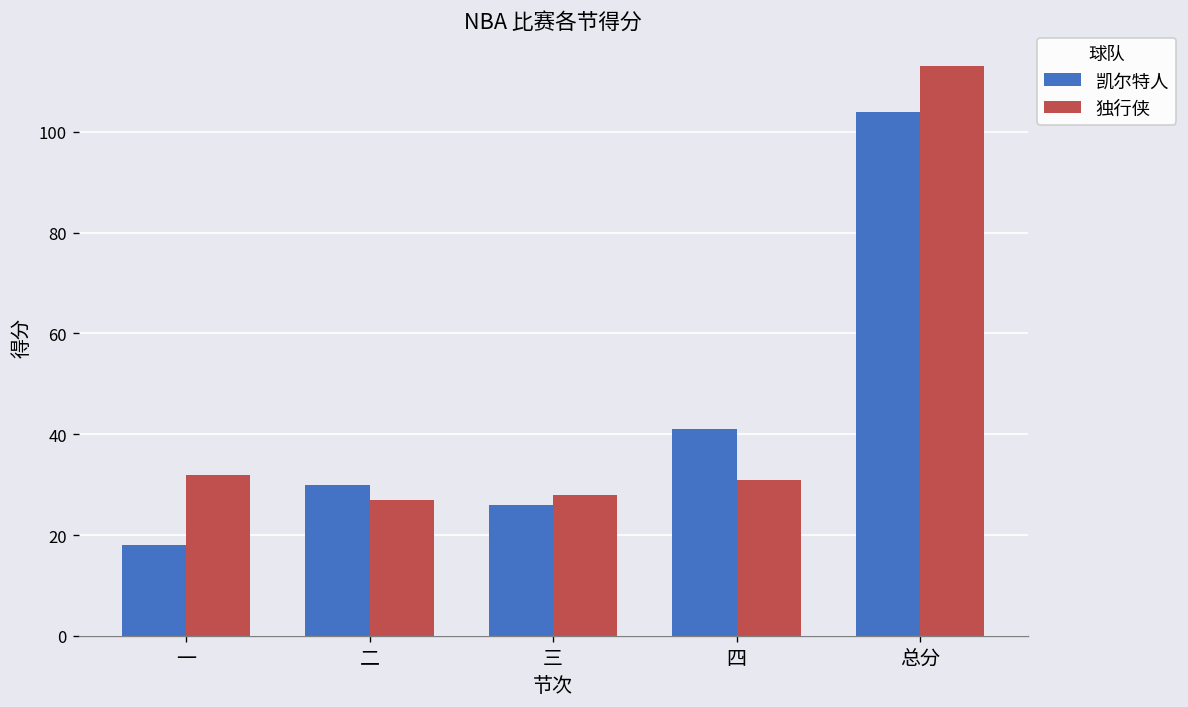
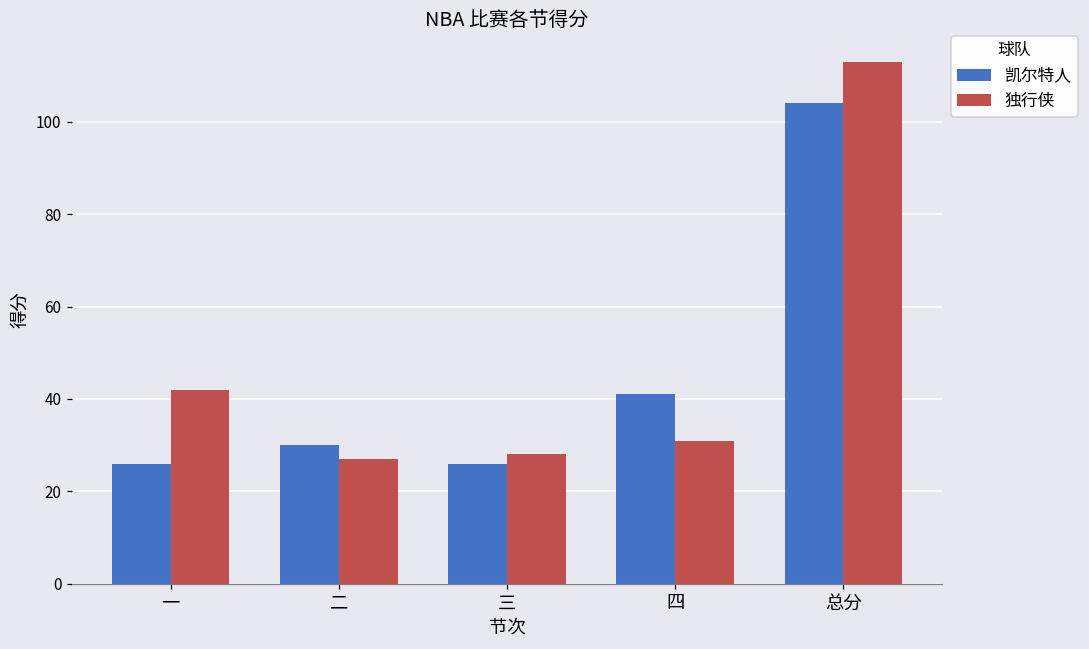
  {
    "凯尔特人": {
-     "一": 18,
+     "一": 26,
      "二": 30,
      "三": 26,
      "四": 41,
      "总分": 104
    },
    "独行侠": {
-     "一": 32,
+     "一": 42,
      "二": 27,
      "三": 28,
      "四": 31,
      "总分": 113
    }
  }
